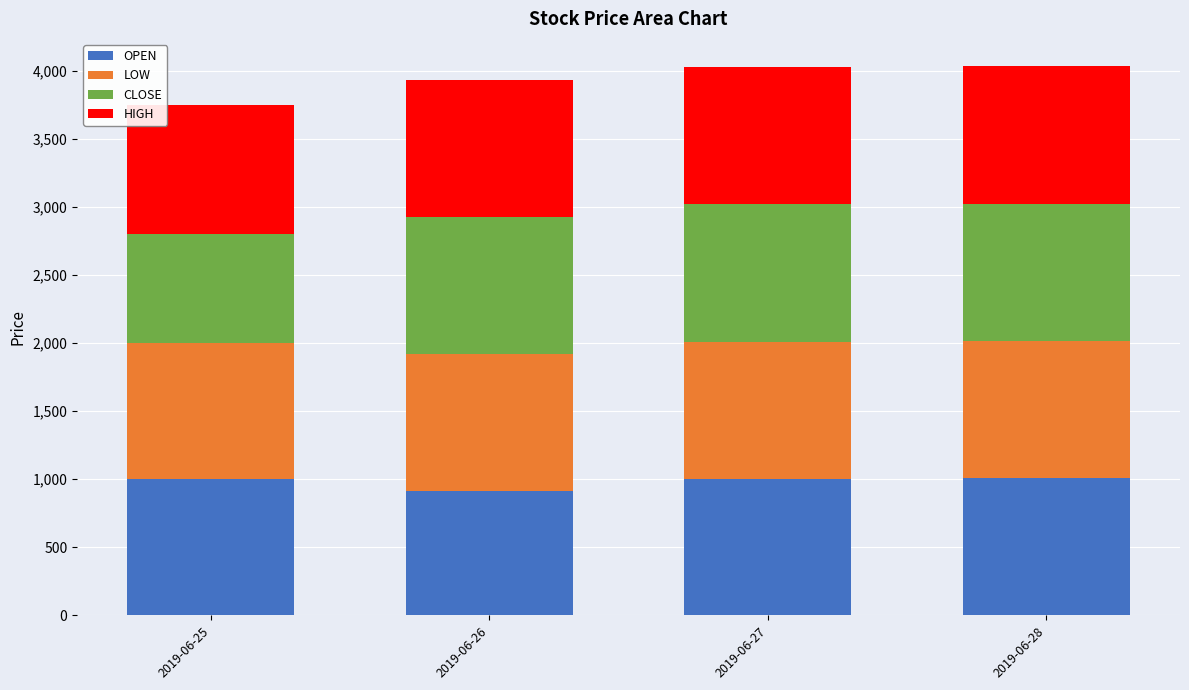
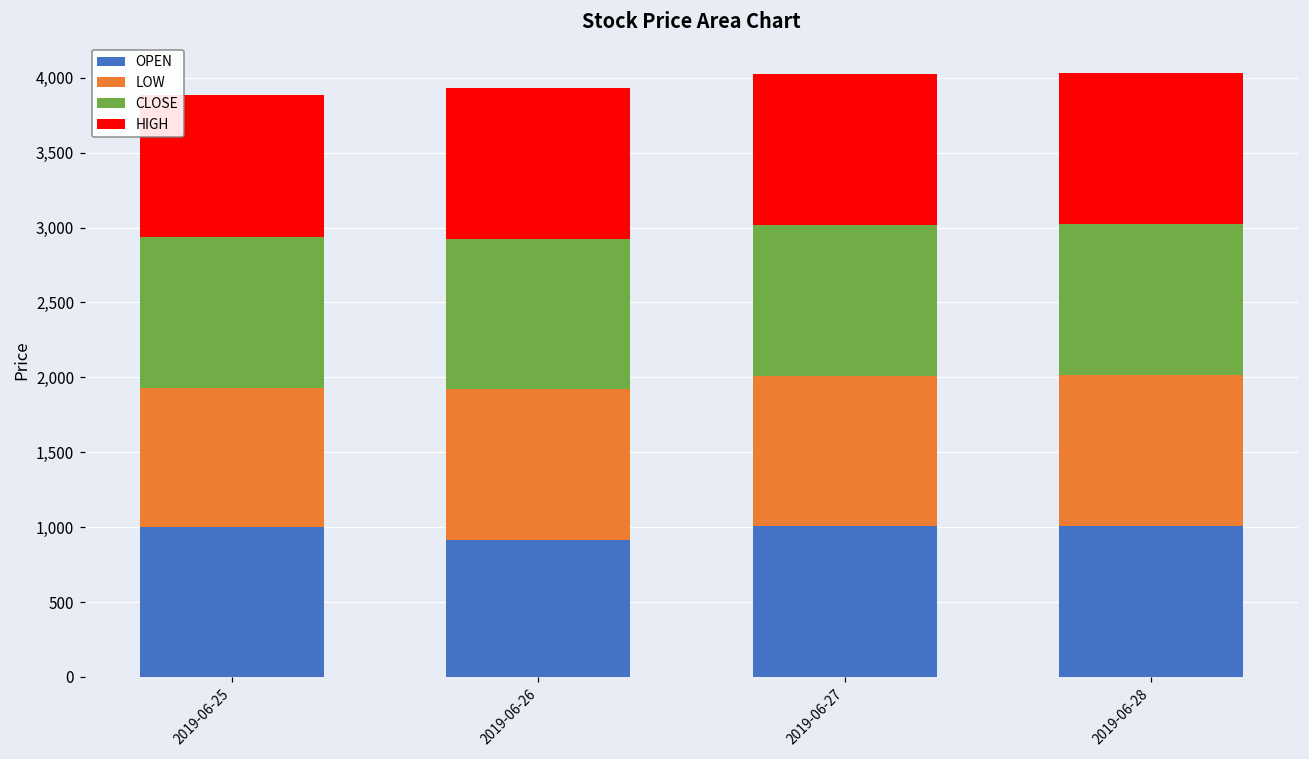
  {
    "OPEN": {
      "2019-06-25": "1,000",
      "2019-06-26": "920",
      "2019-06-27": "1,010",
      "2019-06-28": "1,010"
    },
    "LOW": {
-     "2019-06-25": "1,000",
+     "2019-06-25": "930",
      "2019-06-26": "1,000",
      "2019-06-27": "1,010",
      "2019-06-28": "1,010"
    },
    "CLOSE": {
-     "2019-06-25": "800",
+     "2019-06-25": "1,010",
      "2019-06-26": "1,010",
      "2019-06-27": "1,010",
      "2019-06-28": "1,010"
    },
    "HIGH": {
      "2019-06-25": "950",
      "2019-06-26": "1,010",
      "2019-06-27": "1,010",
      "2019-06-28": "1,010"
    }
  }
